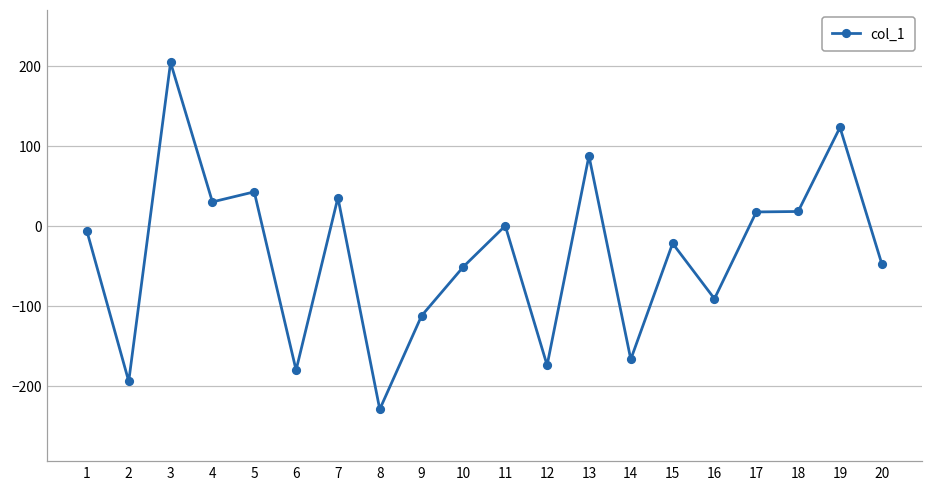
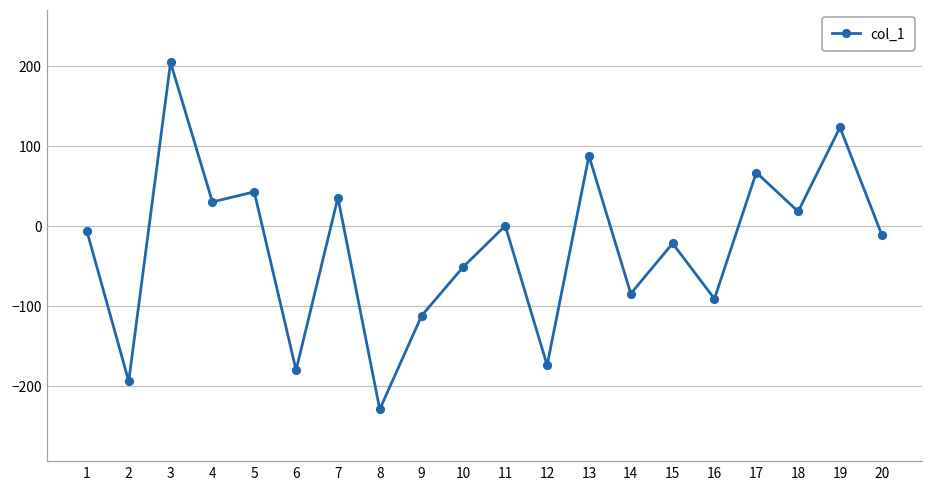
  {
    "1": -10,
    "2": -190,
    "3": 200,
    "4": 30,
    "5": 40,
    "6": -180,
    "7": 40,
    "8": -230,
    "9": -110,
    "10": -50,
    "11": 0,
    "12": -170,
    "13": 90,
-   "14": -170,
+   "14": -80,
    "15": -20,
    "16": -90,
-   "17": 20,
+   "17": 70,
    "18": 20,
    "19": 120,
-   "20": -50
+   "20": -10
  }
